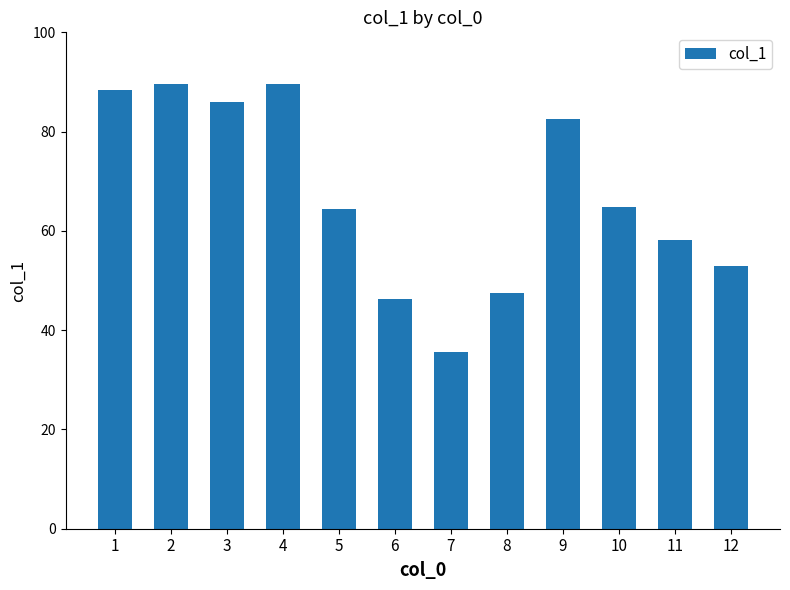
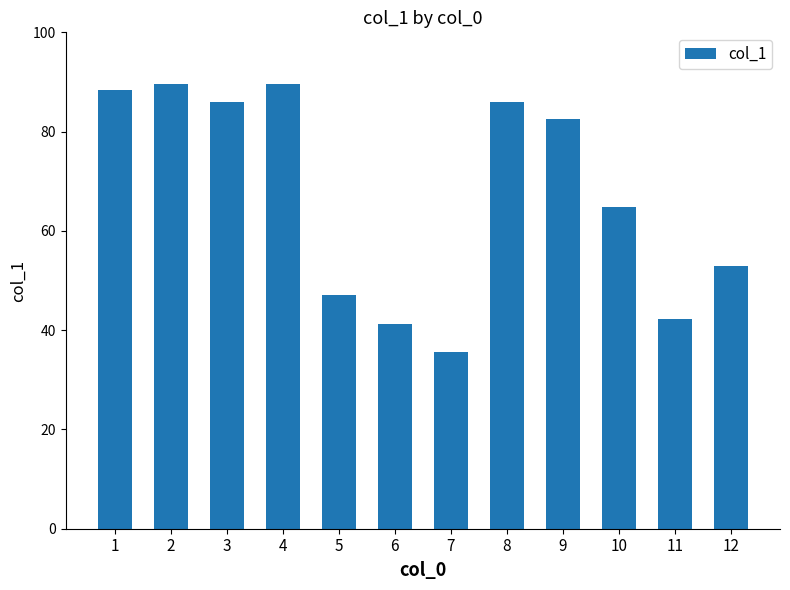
  {
    "1": 88,
    "2": 90,
    "3": 86,
    "4": 90,
-   "5": 64,
-   "6": 46,
+   "5": 47,
+   "6": 41,
    "7": 36,
-   "8": 48,
+   "8": 86,
    "9": 82,
    "10": 65,
-   "11": 58,
+   "11": 42,
    "12": 53
  }
